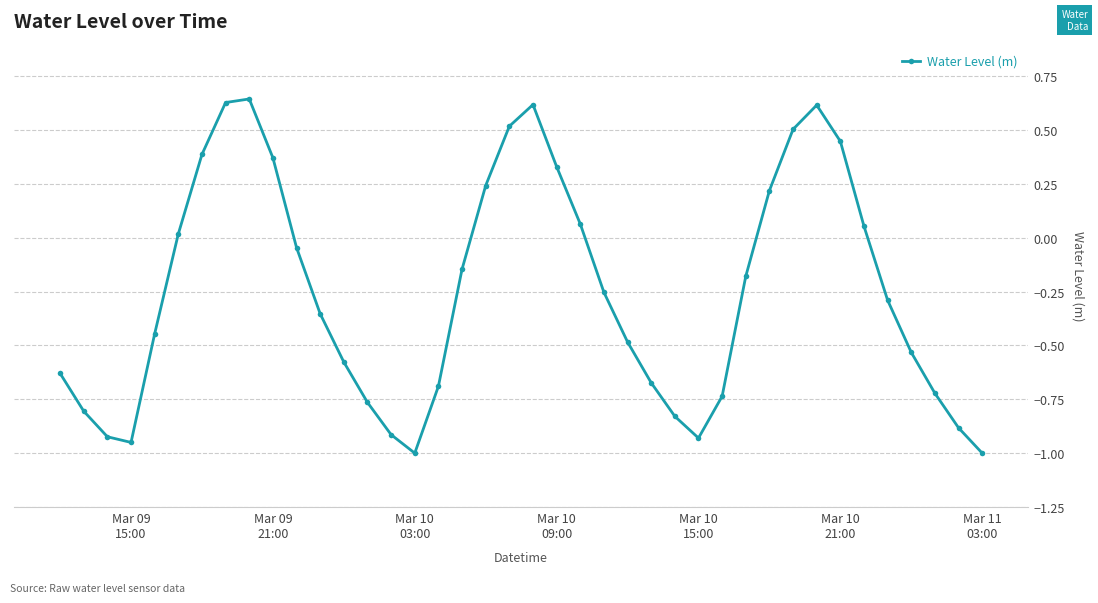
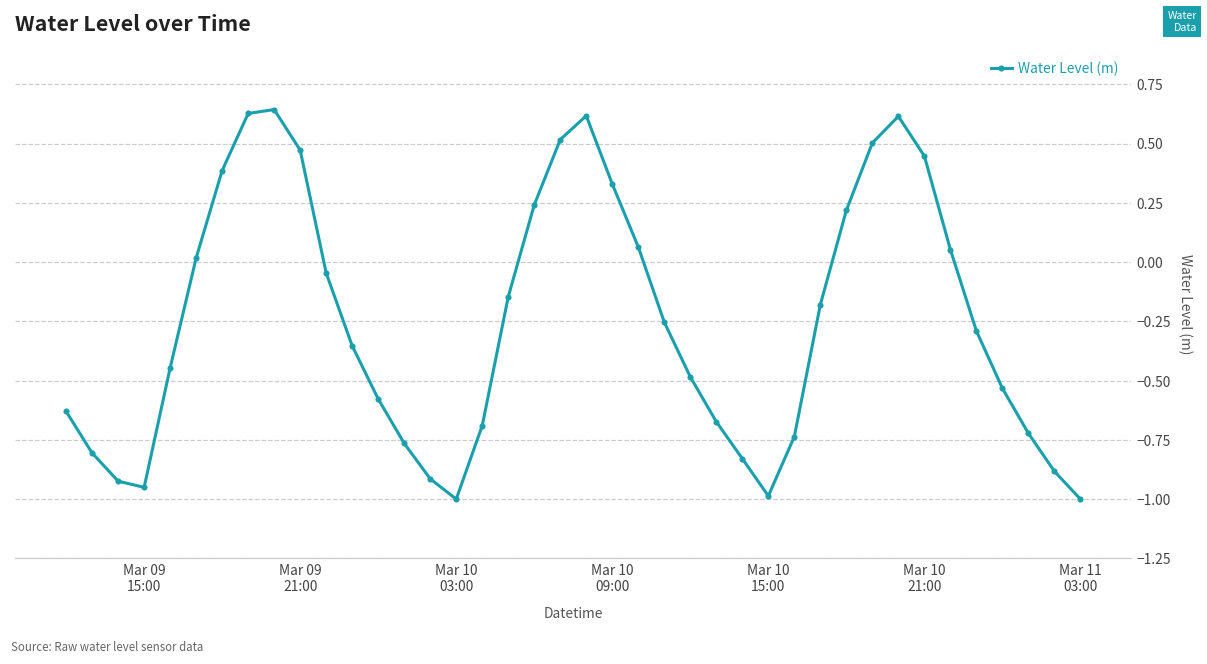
  {
    "Mar 09 15:00": -0.95,
-   "Mar 09 21:00": 0.37,
+   "Mar 09 21:00": 0.47,
    "Mar 10 03:00": -1.00,
    "Mar 10 09:00": 0.33,
-   "Mar 10 15:00": -0.93,
+   "Mar 10 15:00": -0.99,
    "Mar 10 21:00": 0.45,
    "Mar 11 03:00": -1.00
  }
